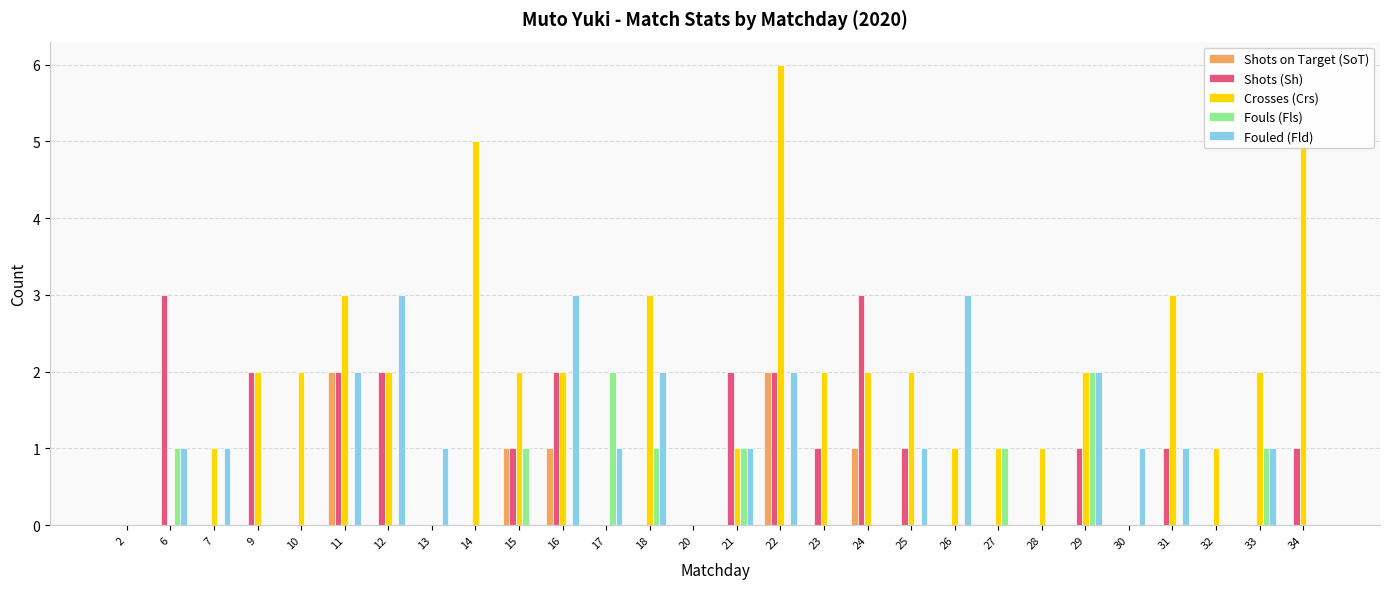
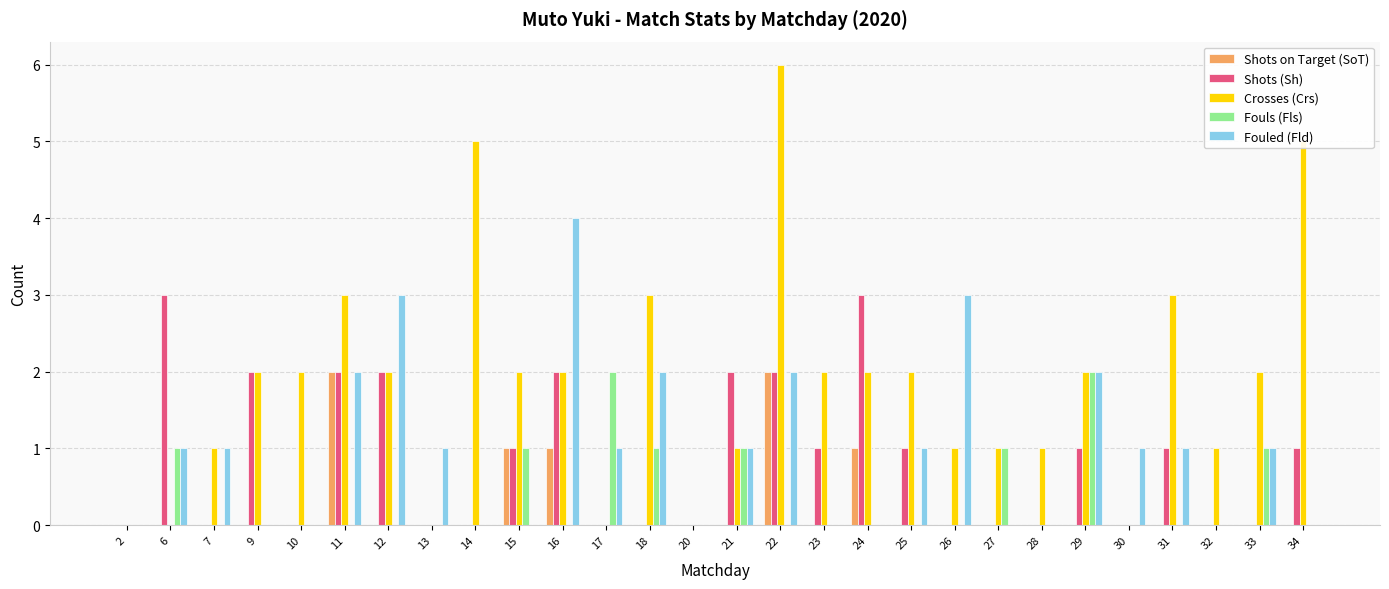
  {
    "Shots on Target (SoT)": {
      "2": 0,
      "6": 0,
      "7": 0,
      "9": 0,
      "10": 0,
      "11": 2,
      "12": 0,
      "13": 0,
      "14": 0,
      "15": 1,
      "16": 1,
      "17": 0,
      "18": 0,
      "20": 0,
      "21": 0,
      "22": 2,
      "23": 0,
      "24": 1,
      "25": 0,
      "26": 0,
      "27": 0,
      "28": 0,
      "29": 0,
      "30": 0,
      "31": 0,
      "32": 0,
      "33": 0,
      "34": 0
    },
    "Shots (Sh)": {
      "2": 0,
      "6": 3,
      "7": 0,
      "9": 2,
      "10": 0,
      "11": 2,
      "12": 2,
      "13": 0,
      "14": 0,
      "15": 1,
      "16": 2,
      "17": 0,
      "18": 0,
      "20": 0,
      "21": 2,
      "22": 2,
      "23": 1,
      "24": 3,
      "25": 1,
      "26": 0,
      "27": 0,
      "28": 0,
      "29": 1,
      "30": 0,
      "31": 1,
      "32": 0,
      "33": 0,
      "34": 1
    },
    "Crosses (Crs)": {
      "2": 0,
      "6": 0,
      "7": 1,
      "9": 2,
      "10": 2,
      "11": 3,
      "12": 2,
      "13": 0,
      "14": 5,
      "15": 2,
      "16": 2,
      "17": 0,
      "18": 3,
      "20": 0,
      "21": 1,
      "22": 6,
      "23": 2,
      "24": 2,
      "25": 2,
      "26": 1,
      "27": 1,
      "28": 1,
      "29": 2,
      "30": 0,
      "31": 3,
      "32": 1,
      "33": 2
    },
    "Fouls (Fls)": {
      "2": 0,
      "6": 1,
      "7": 0,
      "9": 0,
      "10": 0,
      "11": 0,
      "12": 0,
      "13": 0,
      "14": 0,
      "15": 1,
      "16": 0,
      "17": 2,
      "18": 1,
      "20": 0,
      "21": 1,
      "22": 0,
      "23": 0,
      "24": 0,
      "25": 0,
      "26": 0,
      "27": 1,
      "28": 0,
      "29": 2,
      "30": 0,
      "31": 0,
      "32": 0,
      "33": 1,
      "34": 0
    },
    "Fouled (Fld)": {
      "2": 0,
      "6": 1,
      "7": 1,
      "9": 0,
      "10": 0,
      "11": 2,
      "12": 3,
      "13": 1,
      "14": 0,
      "15": 0,
-     "16": 3,
+     "16": 4,
      "17": 1,
      "18": 2,
      "20": 0,
      "21": 1,
      "22": 2,
      "23": 0,
      "24": 0,
      "25": 1,
      "26": 3,
      "27": 0,
      "28": 0,
      "29": 2,
      "30": 1,
      "31": 1,
      "32": 0,
      "33": 1,
      "34": 0
    }
  }
